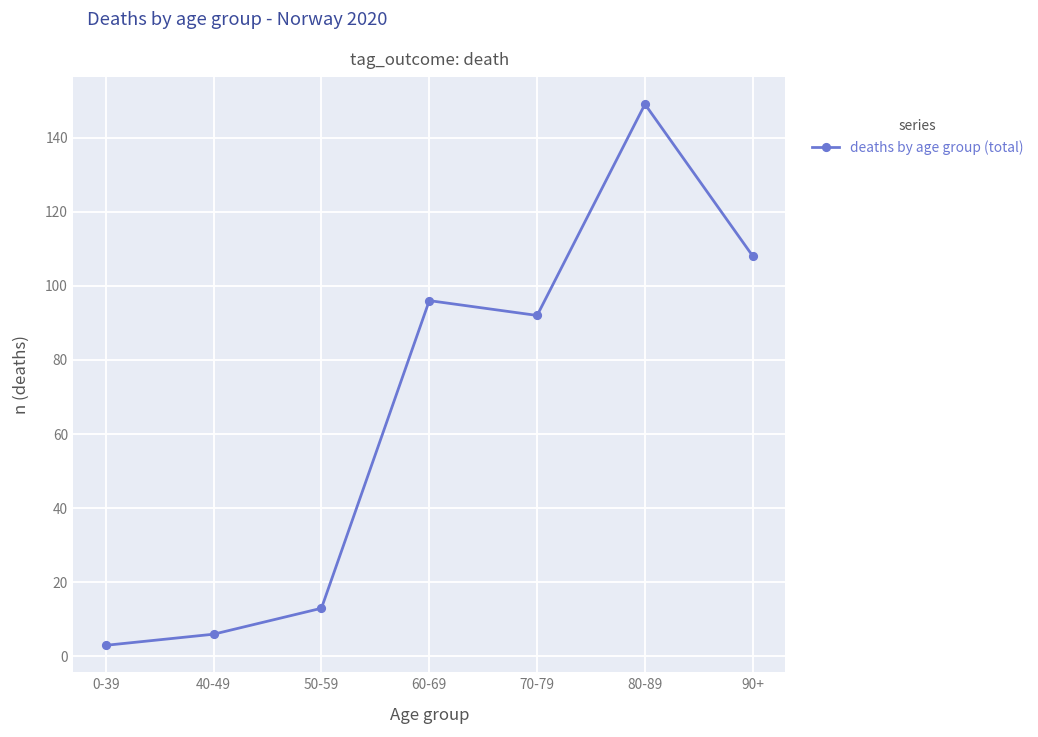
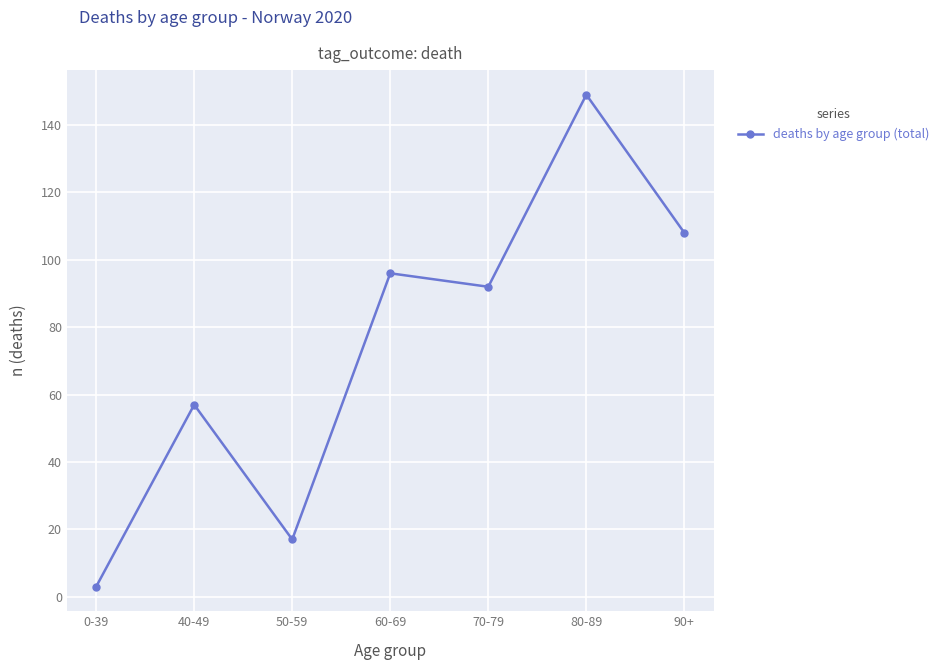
  {
    "0-39": 3,
-   "40-49": 6,
-   "50-59": 13,
+   "40-49": 57,
+   "50-59": 17,
    "60-69": 96,
    "70-79": 92,
    "80-89": 149,
    "90+": 108
  }
